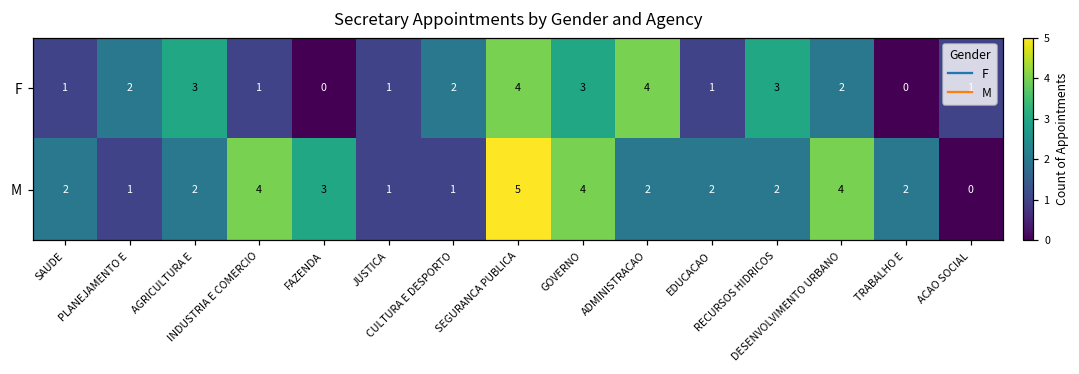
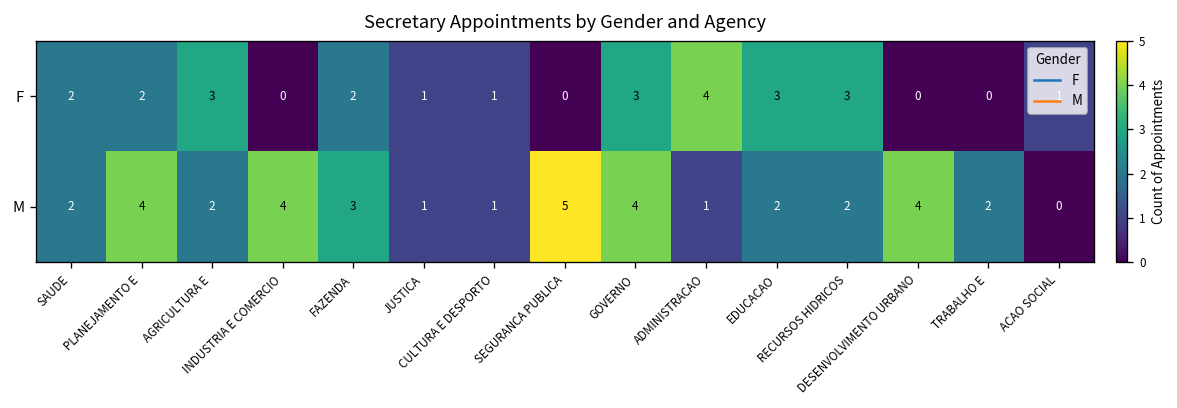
  {
    "F": {
-     "SAUDE": 1,
+     "SAUDE": 2,
      "PLANEJAMENTO E": 2,
      "AGRICULTURA E": 3,
-     "INDUSTRIA E COMERCIO": 1,
-     "FAZENDA": 0,
+     "INDUSTRIA E COMERCIO": 0,
+     "FAZENDA": 2,
      "JUSTICA": 1,
-     "CULTURA E DESPORTO": 2,
-     "SEGURANCA PUBLICA": 4,
+     "CULTURA E DESPORTO": 1,
+     "SEGURANCA PUBLICA": 0,
      "GOVERNO": 3,
      "ADMINISTRACAO": 4,
-     "EDUCACAO": 1,
+     "EDUCACAO": 3,
      "RECURSOS HIDRICOS": 3,
-     "DESENVOLVIMENTO URBANO": 2,
+     "DESENVOLVIMENTO URBANO": 0,
      "TRABALHO E": 0
    },
    "M": {
      "SAUDE": 2,
-     "PLANEJAMENTO E": 1,
+     "PLANEJAMENTO E": 4,
      "AGRICULTURA E": 2,
      "INDUSTRIA E COMERCIO": 4,
      "FAZENDA": 3,
      "JUSTICA": 1,
      "CULTURA E DESPORTO": 1,
      "SEGURANCA PUBLICA": 5,
      "GOVERNO": 4,
-     "ADMINISTRACAO": 2,
+     "ADMINISTRACAO": 1,
      "EDUCACAO": 2,
      "RECURSOS HIDRICOS": 2,
      "DESENVOLVIMENTO URBANO": 4,
      "TRABALHO E": 2,
      "ACAO SOCIAL": 0
    }
  }
